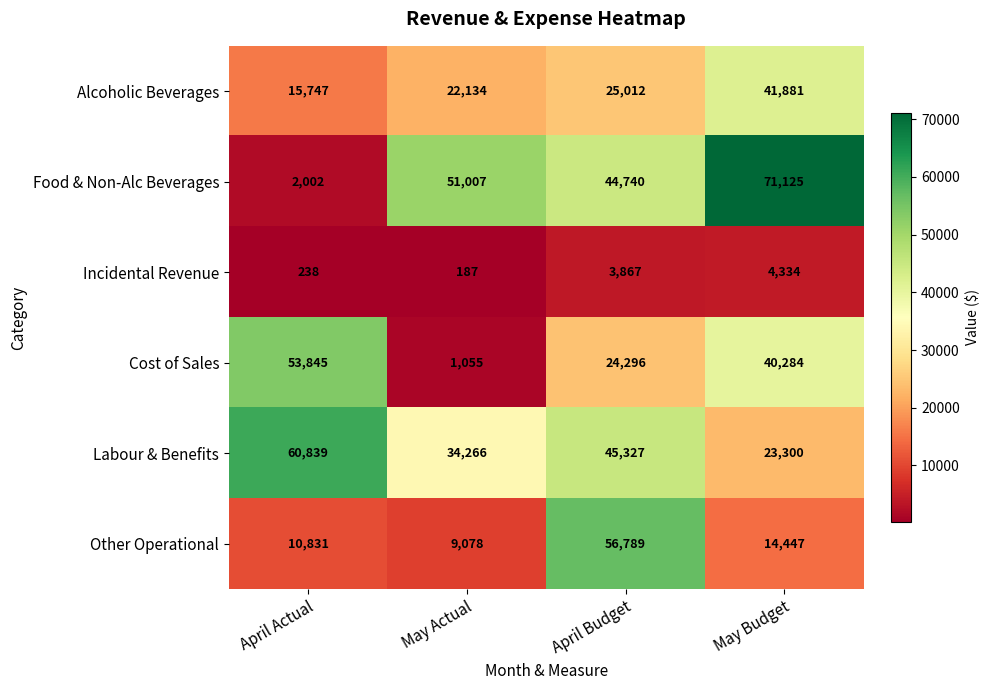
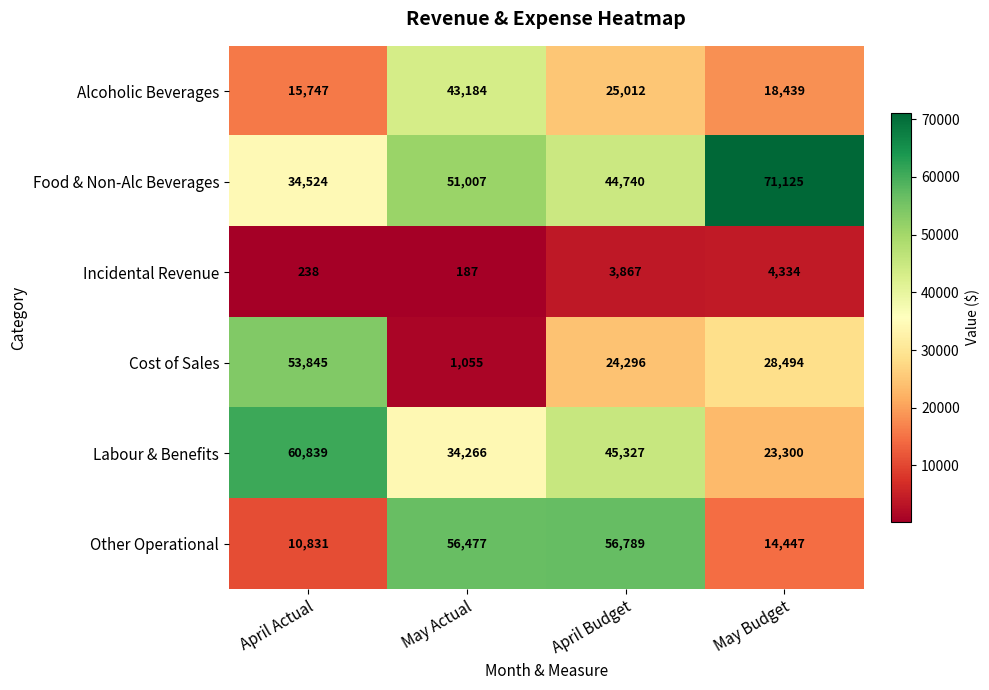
  {
    "Alcoholic Beverages": {
      "April Actual": "15,747",
-     "May Actual": "22,134",
+     "May Actual": "43,184",
      "April Budget": "25,012",
-     "May Budget": "41,881"
+     "May Budget": "18,439"
    },
    "Food & Non-Alc Beverages": {
-     "April Actual": "2,002",
+     "April Actual": "34,524",
      "May Actual": "51,007",
      "April Budget": "44,740",
      "May Budget": "71,125"
    },
    "Incidental Revenue": {
      "April Actual": "238",
      "May Actual": "187",
      "April Budget": "3,867",
      "May Budget": "4,334"
    },
    "Cost of Sales": {
      "April Actual": "53,845",
      "May Actual": "1,055",
      "April Budget": "24,296",
-     "May Budget": "40,284"
+     "May Budget": "28,494"
    },
    "Labour & Benefits": {
      "April Actual": "60,839",
      "May Actual": "34,266",
      "April Budget": "45,327",
      "May Budget": "23,300"
    },
    "Other Operational": {
      "April Actual": "10,831",
-     "May Actual": "9,078",
+     "May Actual": "56,477",
      "April Budget": "56,789",
      "May Budget": "14,447"
    }
  }
